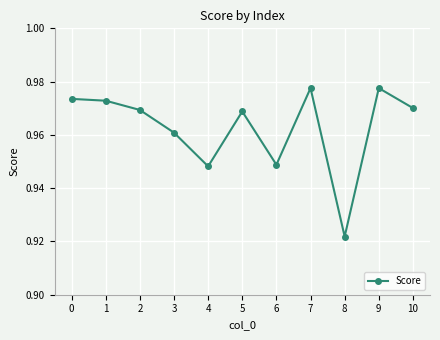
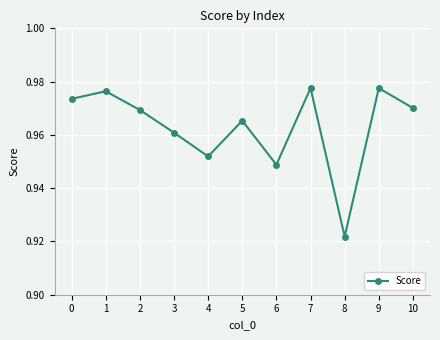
  {
    "0": 0.974,
-   "1": 0.973,
+   "1": 0.976,
    "2": 0.969,
    "3": 0.961,
-   "4": 0.948,
-   "5": 0.969,
+   "4": 0.952,
+   "5": 0.965,
    "6": 0.949,
    "7": 0.978,
    "8": 0.922,
    "9": 0.978,
    "10": 0.970
  }
